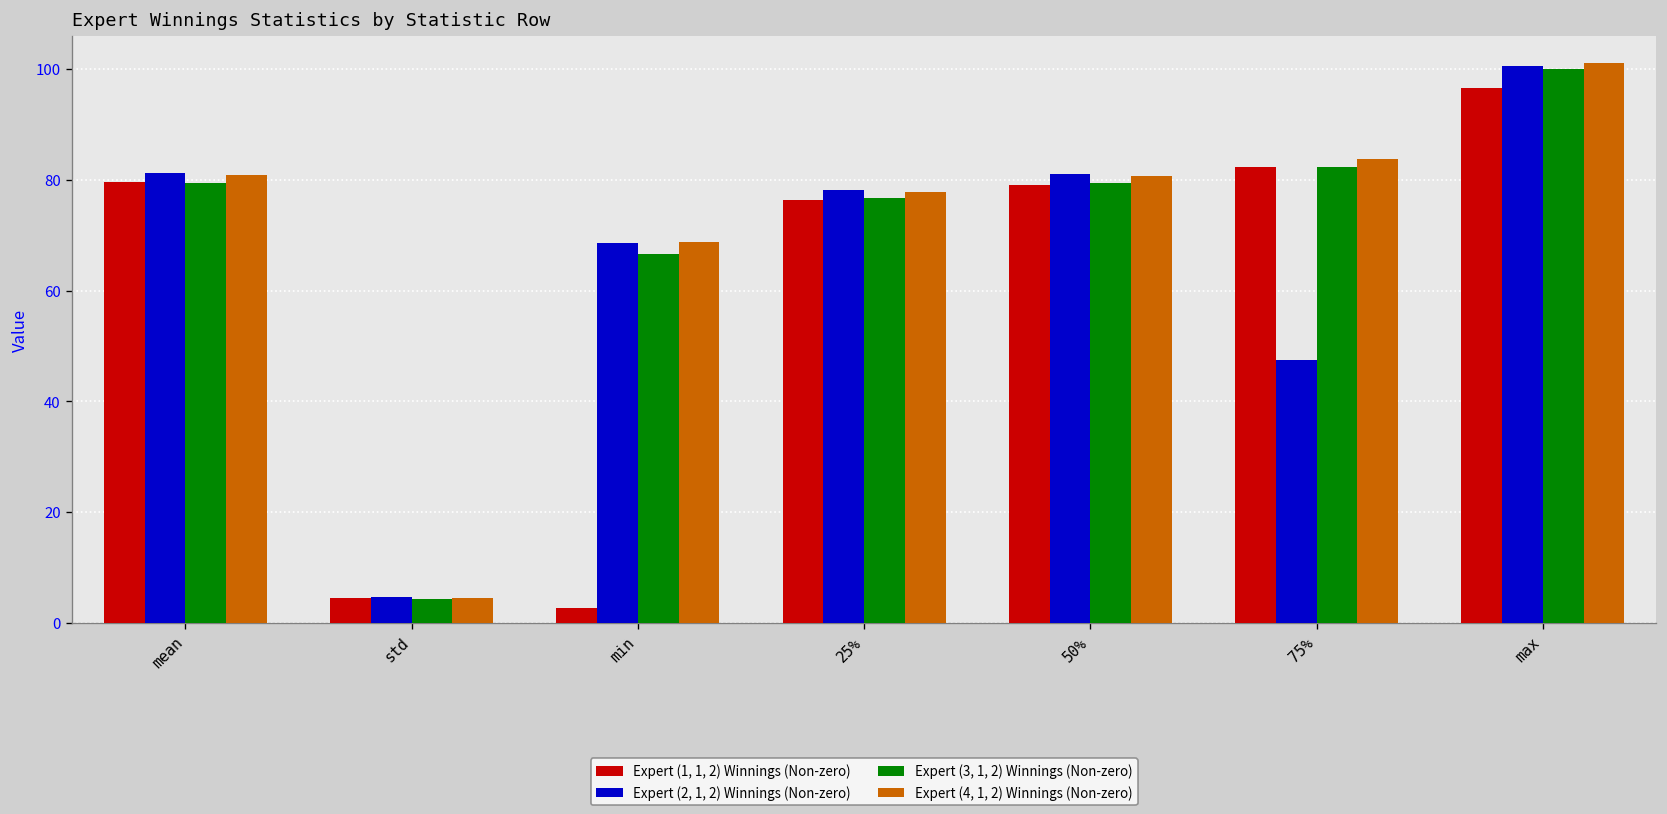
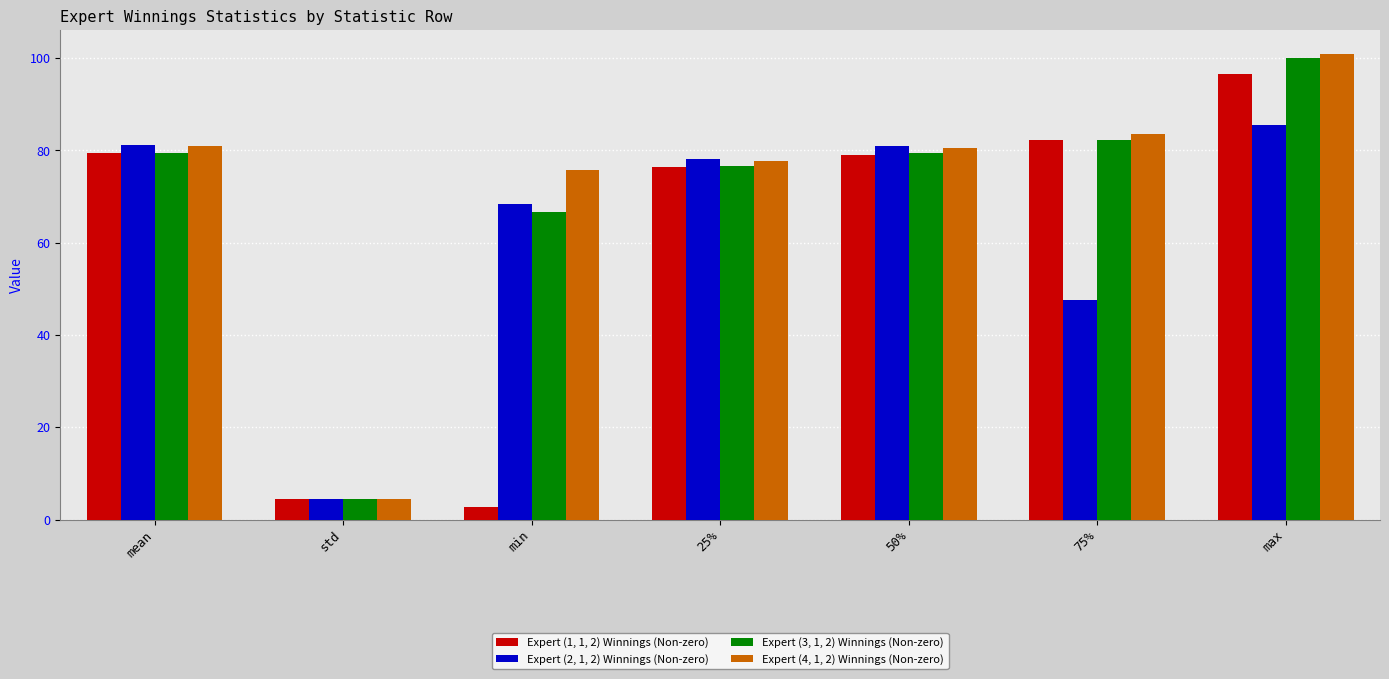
  {
    "Expert (1, 1, 2) Winnings (Non-zero)": {
      "mean": 80,
      "std": 4,
      "min": 3,
      "25%": 76,
      "50%": 79,
      "75%": 82,
      "max": 97
    },
    "Expert (2, 1, 2) Winnings (Non-zero)": {
      "mean": 81,
      "std": 5,
      "min": 68,
      "25%": 78,
      "50%": 81,
      "75%": 48,
-     "max": 101
+     "max": 86
    },
    "Expert (3, 1, 2) Winnings (Non-zero)": {
      "mean": 79,
      "std": 4,
      "min": 67,
      "25%": 77,
      "50%": 79,
      "75%": 82,
      "max": 100
    },
    "Expert (4, 1, 2) Winnings (Non-zero)": {
      "mean": 81,
      "std": 4,
-     "min": 69,
+     "min": 76,
      "25%": 78,
      "50%": 81,
      "75%": 84,
      "max": 101
    }
  }
